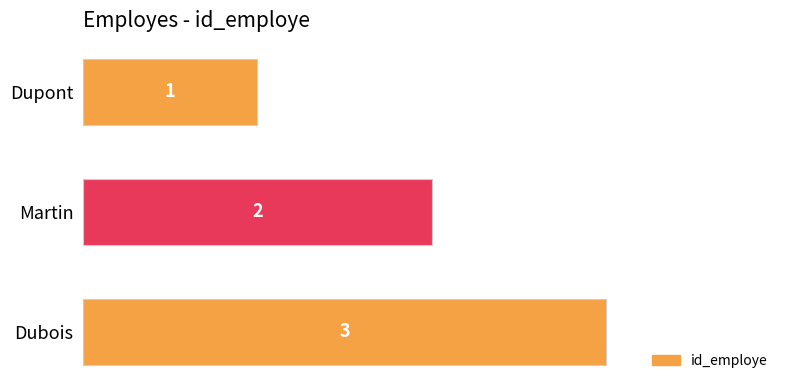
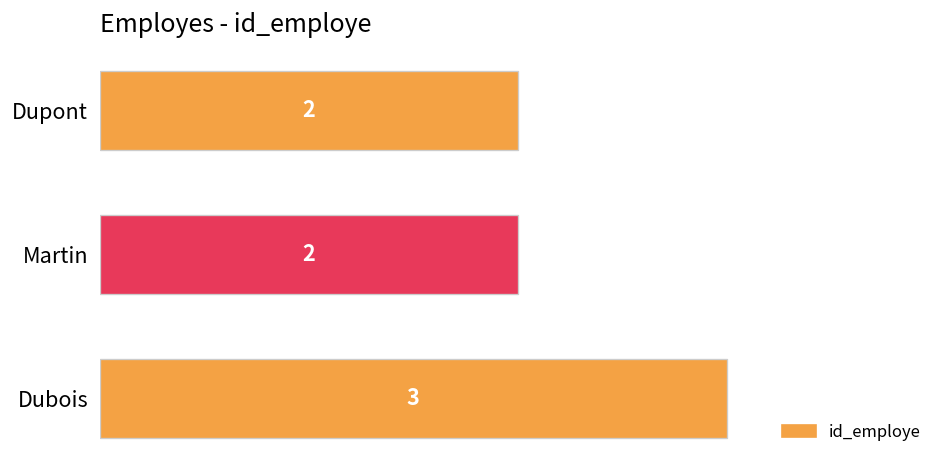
  {
-   "Dupont": 1,
+   "Dupont": 2,
    "Martin": 2,
    "Dubois": 3
  }
